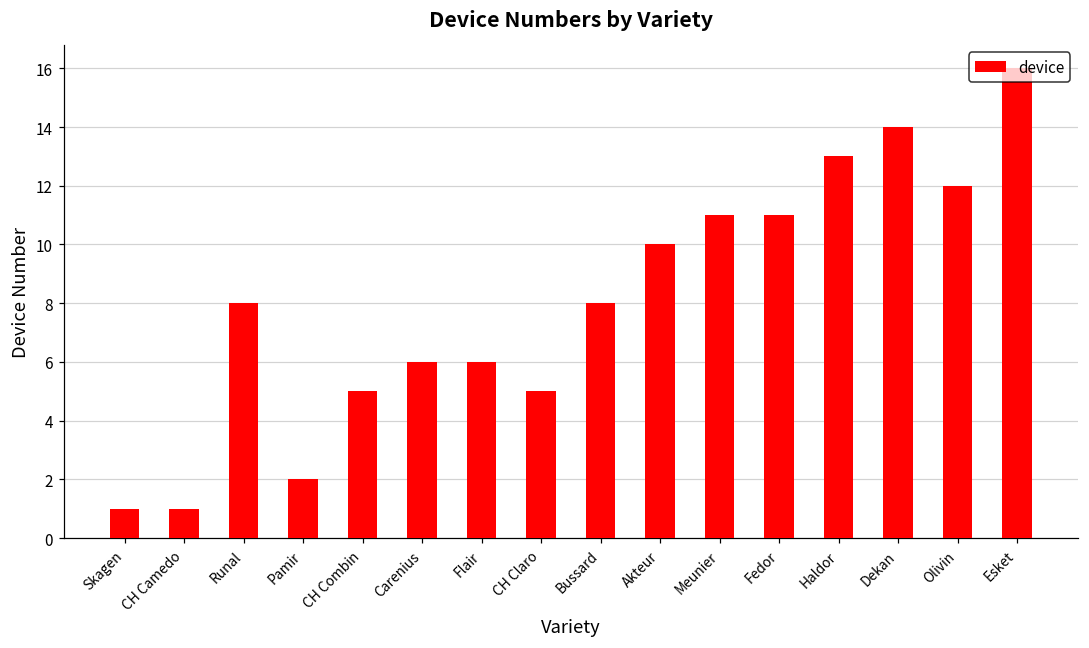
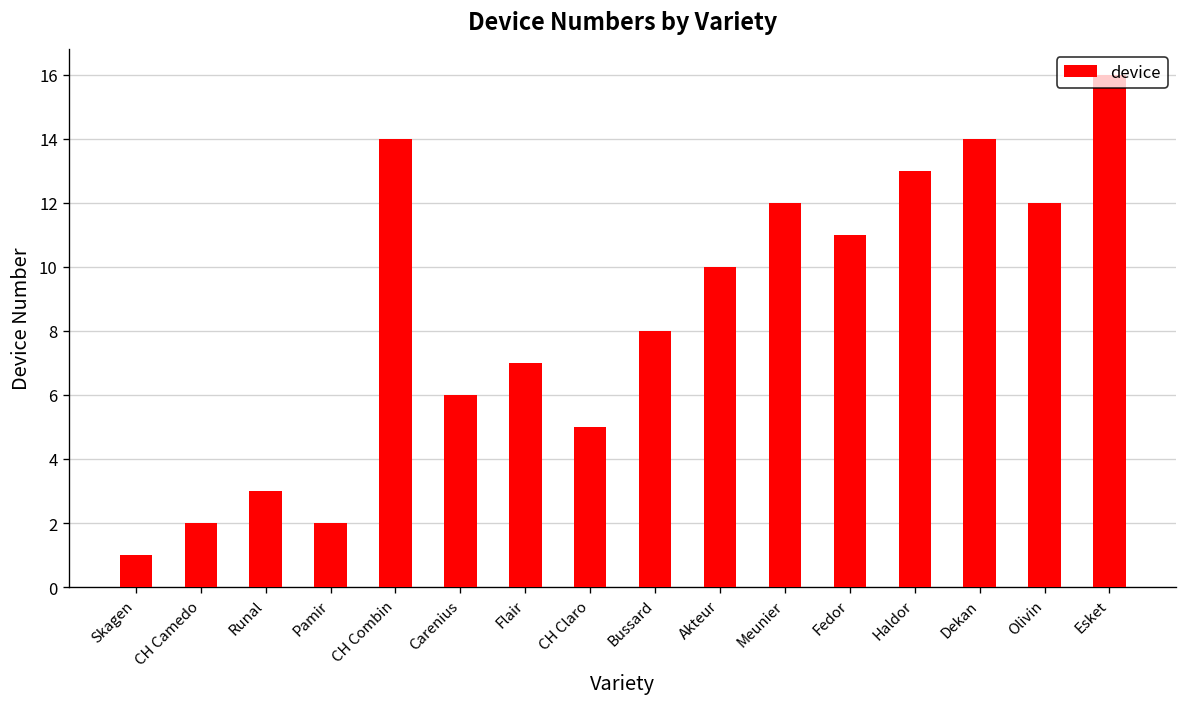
  {
    "Skagen": 1,
-   "CH Camedo": 1,
-   "Runal": 8,
+   "CH Camedo": 2,
+   "Runal": 3,
    "Pamir": 2,
-   "CH Combin": 5,
+   "CH Combin": 14,
    "Carenius": 6,
-   "Flair": 6,
+   "Flair": 7,
    "CH Claro": 5,
    "Bussard": 8,
    "Akteur": 10,
-   "Meunier": 11,
+   "Meunier": 12,
    "Fedor": 11,
    "Haldor": 13,
    "Dekan": 14,
    "Olivin": 12
  }
